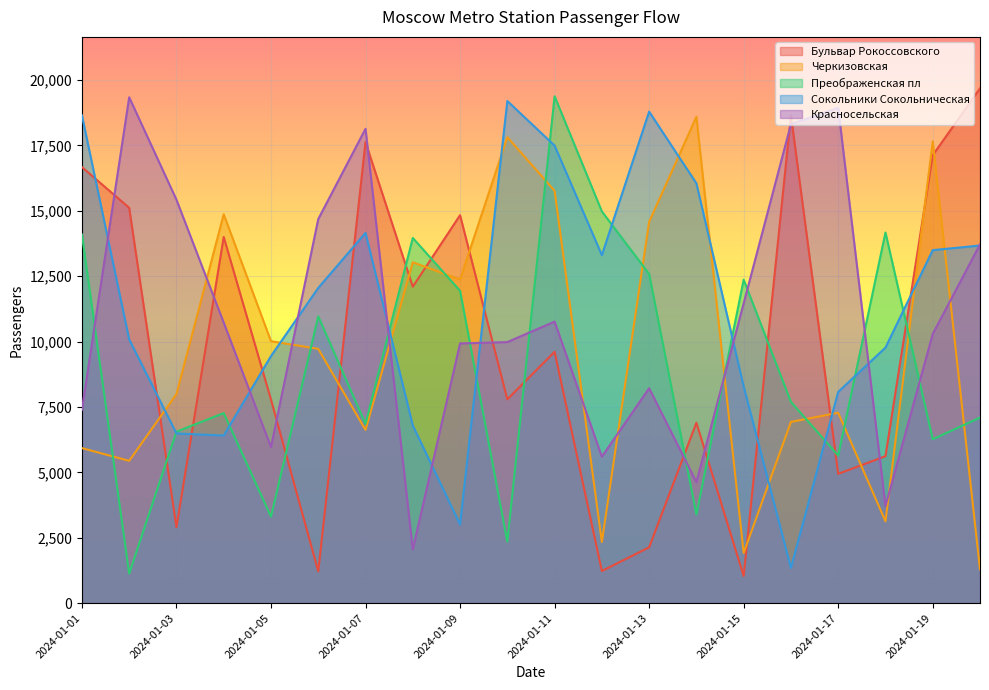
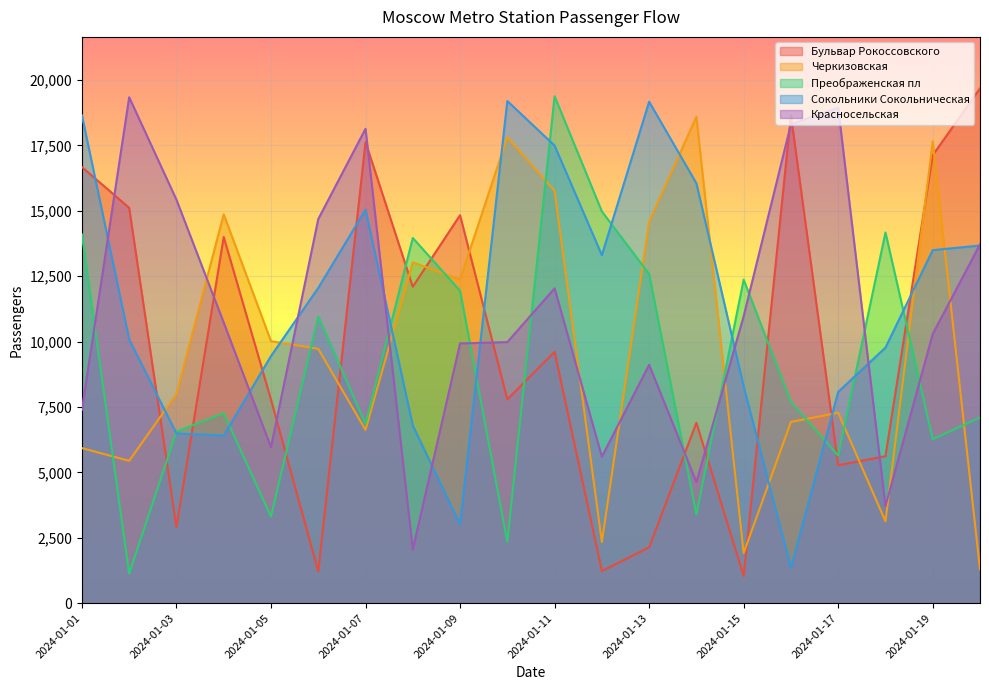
  {
    "Бульвар Рокоссовского": {
      "2024-01-01": "16,700",
      "2024-01-03": "2,900",
      "2024-01-05": "7,800",
      "2024-01-07": "17,600",
      "2024-01-09": "14,800",
      "2024-01-11": "9,600",
      "2024-01-13": "2,100",
      "2024-01-15": "1,000",
-     "2024-01-17": "4,900",
+     "2024-01-17": "5,300",
      "2024-01-19": "17,100"
    },
    "Черкизовская": {
      "2024-01-01": "5,900",
      "2024-01-03": "8,000",
      "2024-01-05": "10,000",
      "2024-01-07": "6,600",
      "2024-01-09": "12,400",
      "2024-01-11": "15,800",
      "2024-01-13": "14,600",
      "2024-01-15": "1,900",
      "2024-01-17": "7,300",
      "2024-01-19": "17,700"
    },
    "Преображенская пл": {
      "2024-01-01": "14,100",
      "2024-01-05": "3,300",
      "2024-01-07": "6,900",
      "2024-01-09": "11,900",
      "2024-01-11": "19,400",
      "2024-01-13": "12,600",
      "2024-01-15": "12,400",
      "2024-01-17": "5,600",
      "2024-01-19": "6,300"
    },
    "Сокольники Сокольническая": {
      "2024-01-01": "18,700",
      "2024-01-05": "9,400",
-     "2024-01-07": "14,200",
+     "2024-01-07": "15,000",
      "2024-01-09": "3,000",
      "2024-01-11": "17,500",
-     "2024-01-13": "18,800",
+     "2024-01-13": "19,200",
      "2024-01-15": "8,300",
      "2024-01-17": "8,100",
      "2024-01-19": "13,500"
    },
    "Красносельская": {
      "2024-01-01": "7,400",
      "2024-01-03": "15,400",
      "2024-01-05": "6,000",
      "2024-01-07": "18,100",
      "2024-01-09": "9,900",
-     "2024-01-11": "10,800",
-     "2024-01-13": "8,200",
-     "2024-01-15": "11,500",
+     "2024-01-11": "12,000",
+     "2024-01-13": "9,100",
+     "2024-01-15": "11,000",
      "2024-01-19": "10,300"
    }
  }
